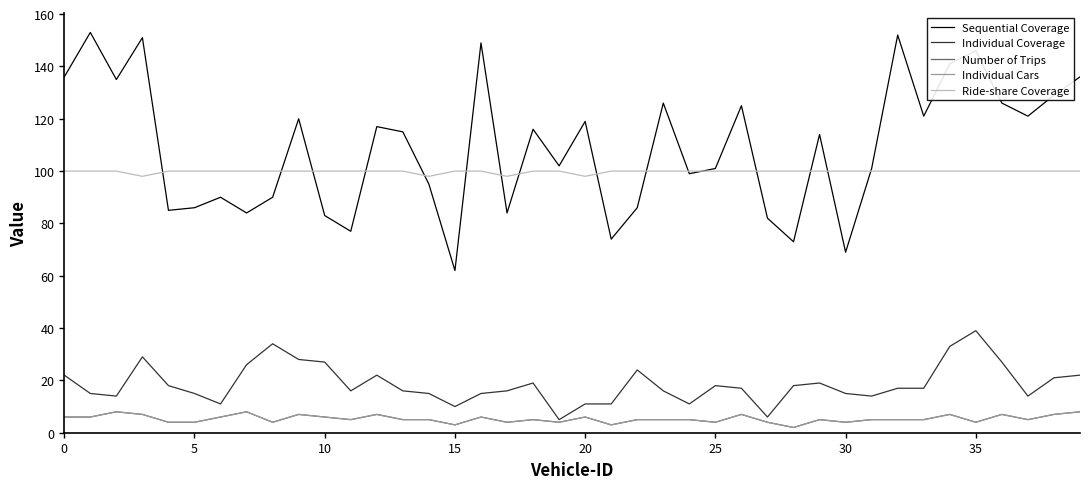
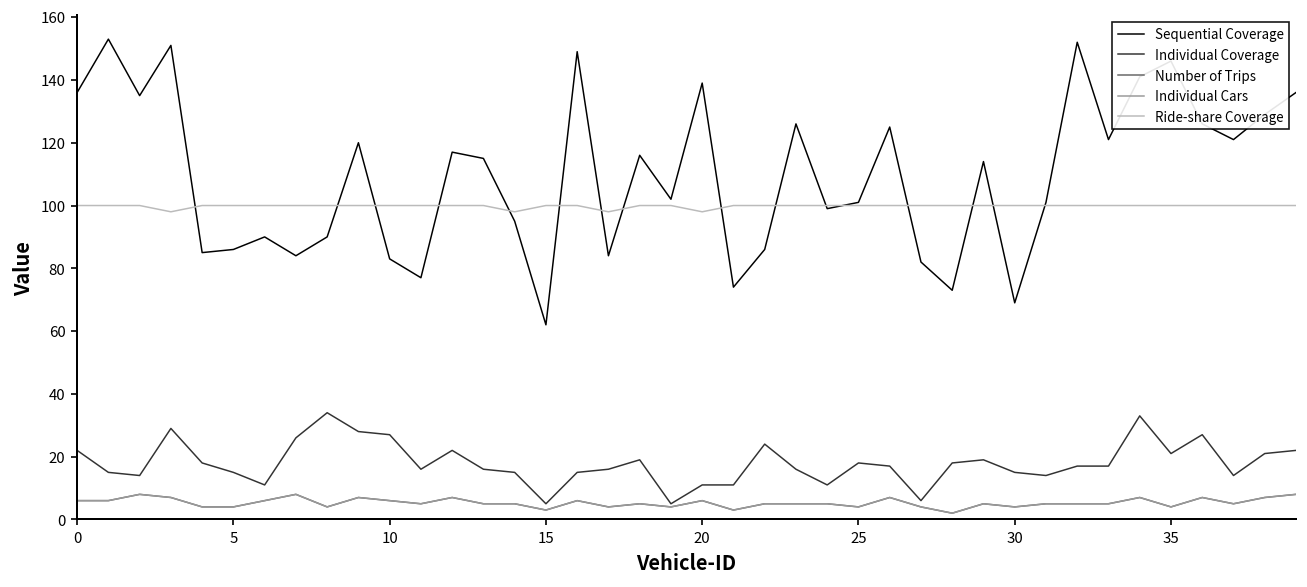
  {
    "Sequential Coverage": {
      "0": 136,
      "5": 86,
      "10": 83,
      "15": 62,
-     "20": 119,
+     "20": 139,
      "25": 101,
      "30": 69
    },
    "Individual Coverage": {
      "0": 22,
      "5": 15,
      "10": 27,
-     "15": 10,
+     "15": 5,
      "20": 11,
      "25": 18,
      "30": 15,
-     "35": 39
+     "35": 21
    }
  }
